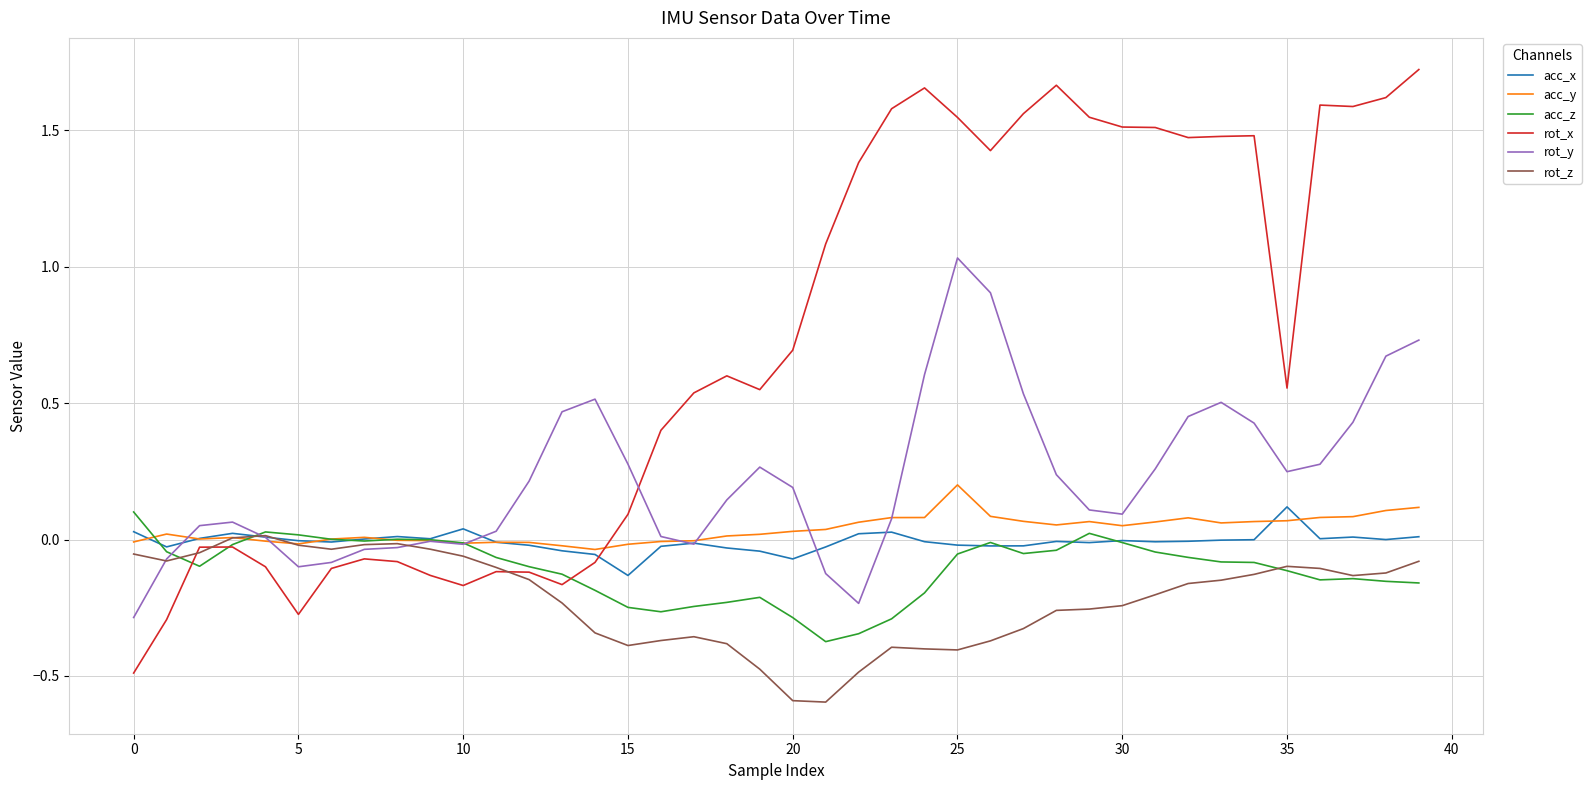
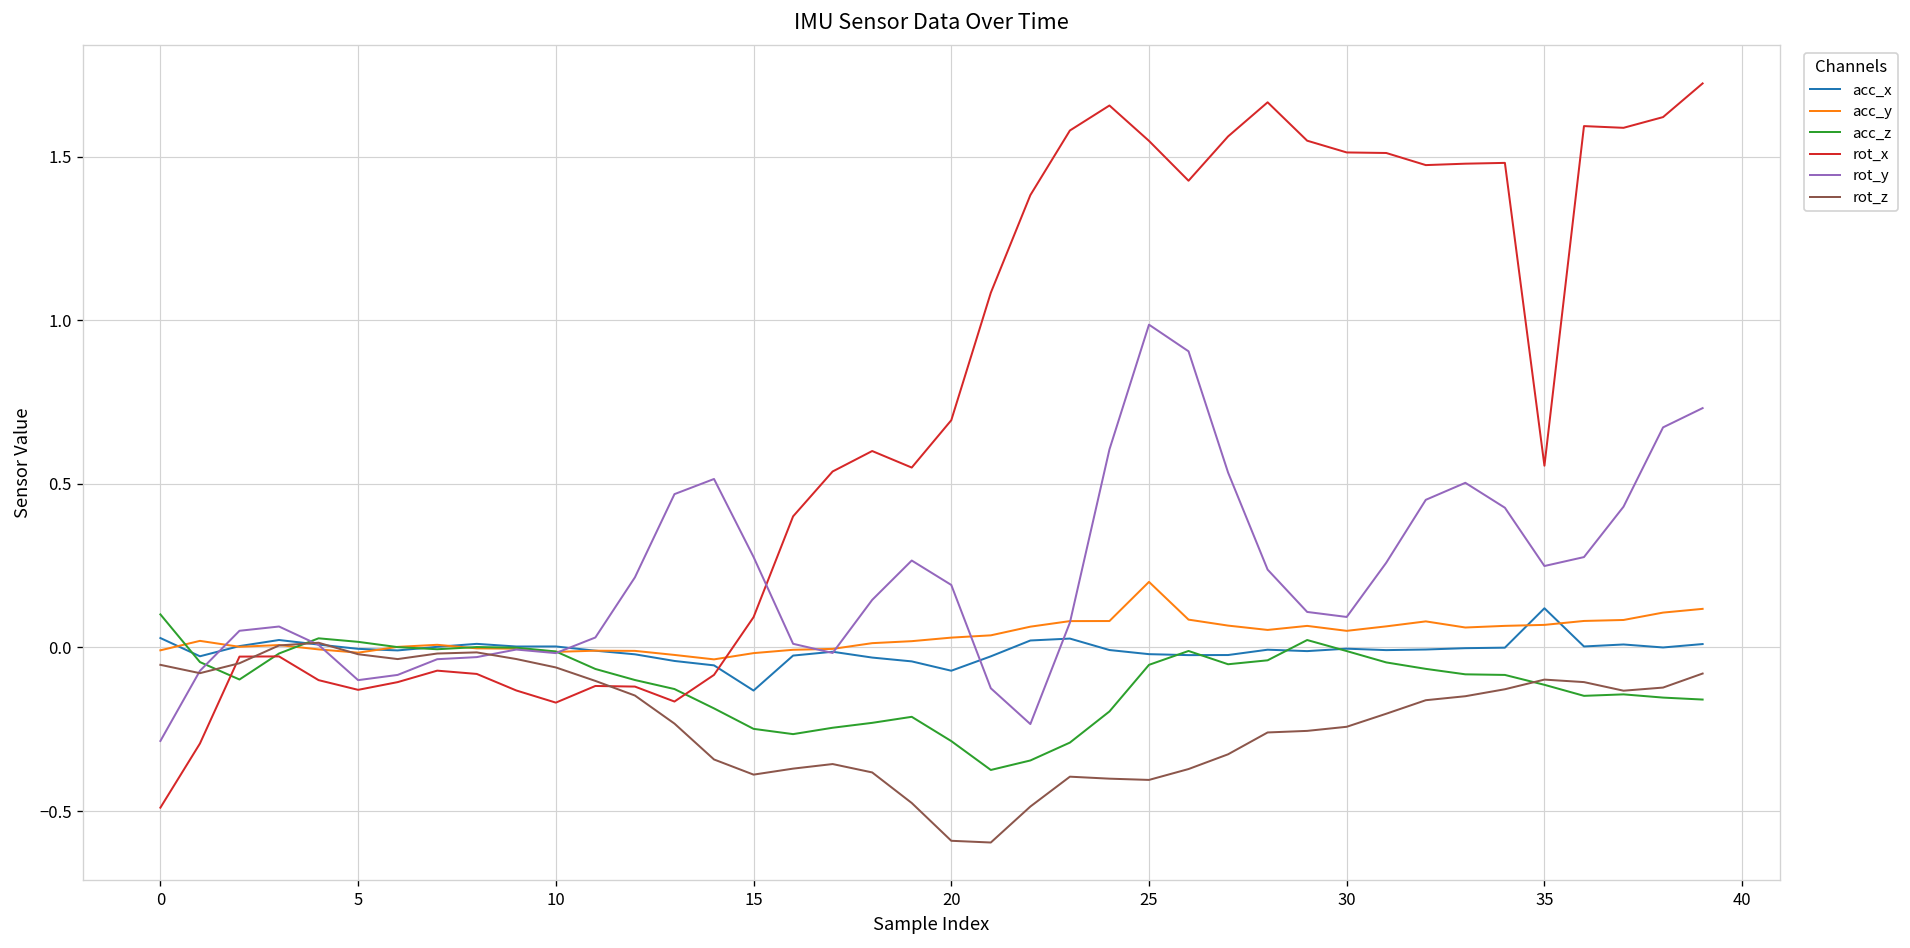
  {
    "acc_x": {
      "0": 0.03,
      "5": 0.00,
-     "10": 0.04,
+     "10": 0.00,
      "15": -0.13,
      "20": -0.07,
      "25": -0.02,
      "35": 0.12
    },
    "acc_y": {
      "0": -0.01,
      "15": -0.02,
      "20": 0.03,
      "25": 0.20,
      "30": 0.05,
      "35": 0.07
    },
    "acc_z": {
      "0": 0.10,
      "5": 0.02,
      "15": -0.25,
      "20": -0.29,
      "25": -0.05,
      "35": -0.11
    },
    "rot_x": {
      "0": -0.49,
-     "5": -0.27,
+     "5": -0.13,
      "10": -0.17,
      "15": 0.09,
      "20": 0.69,
      "25": 1.55,
      "30": 1.51,
      "35": 0.56
    },
    "rot_y": {
      "0": -0.29,
      "5": -0.10,
      "15": 0.28,
      "20": 0.19,
-     "25": 1.03,
+     "25": 0.99,
      "30": 0.09,
      "35": 0.25
    },
    "rot_z": {
      "0": -0.05,
      "10": -0.06,
      "15": -0.39,
      "20": -0.59,
      "25": -0.40,
      "30": -0.24,
      "35": -0.10
    }
  }
